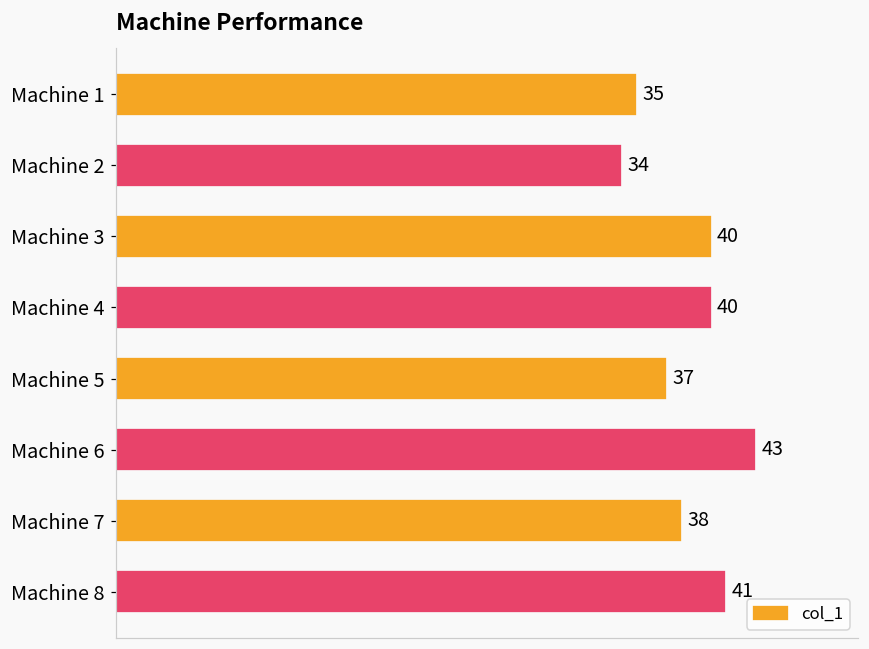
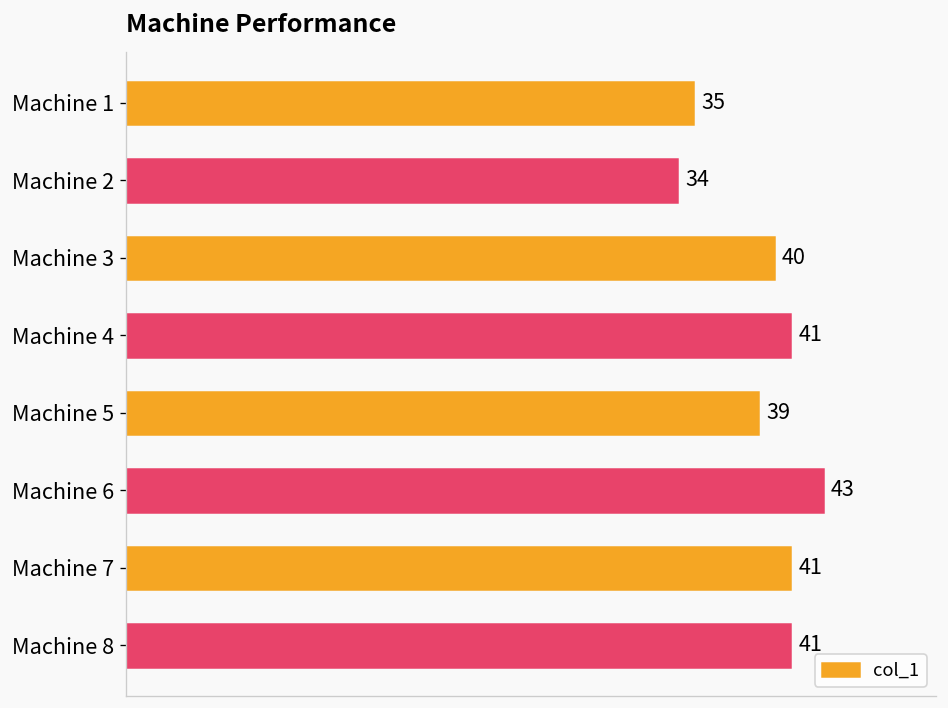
  {
    "Machine 1": 35,
    "Machine 2": 34,
    "Machine 3": 40,
-   "Machine 4": 40,
-   "Machine 5": 37,
+   "Machine 4": 41,
+   "Machine 5": 39,
    "Machine 6": 43,
-   "Machine 7": 38
+   "Machine 7": 41
  }
